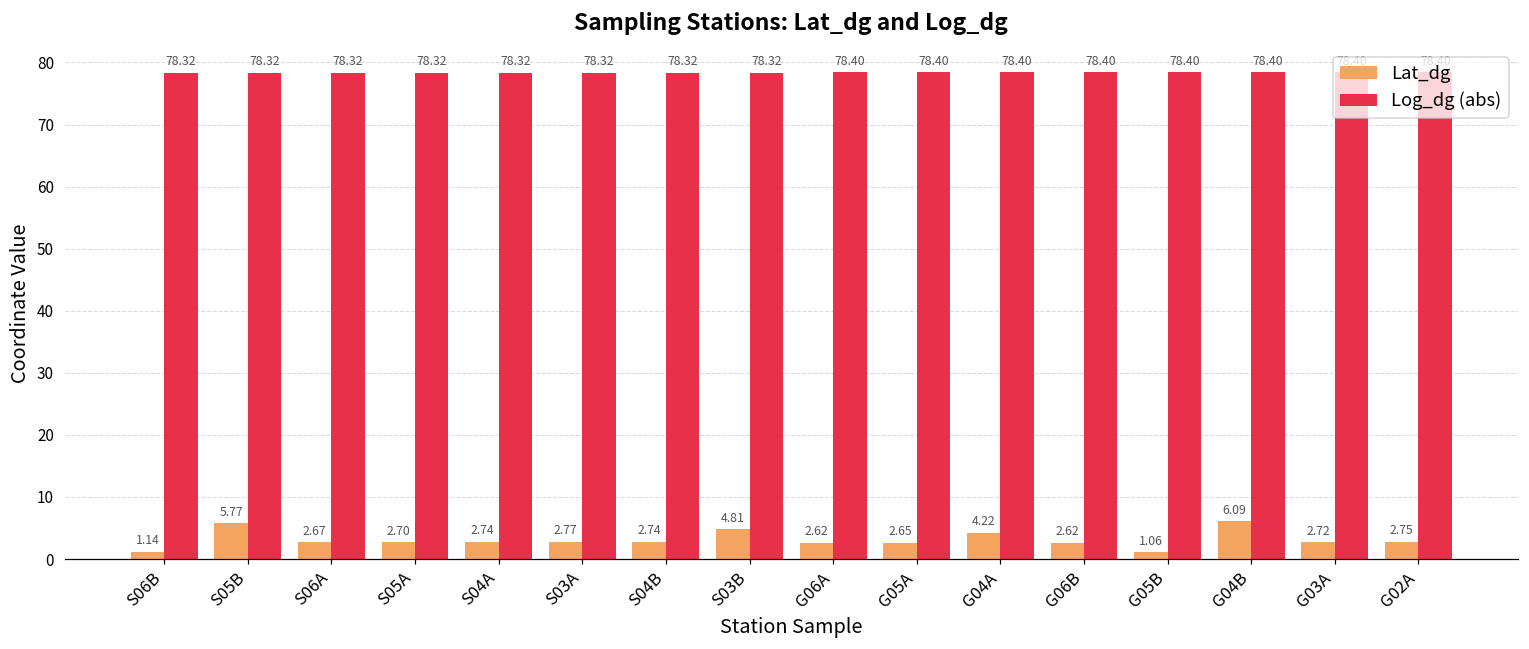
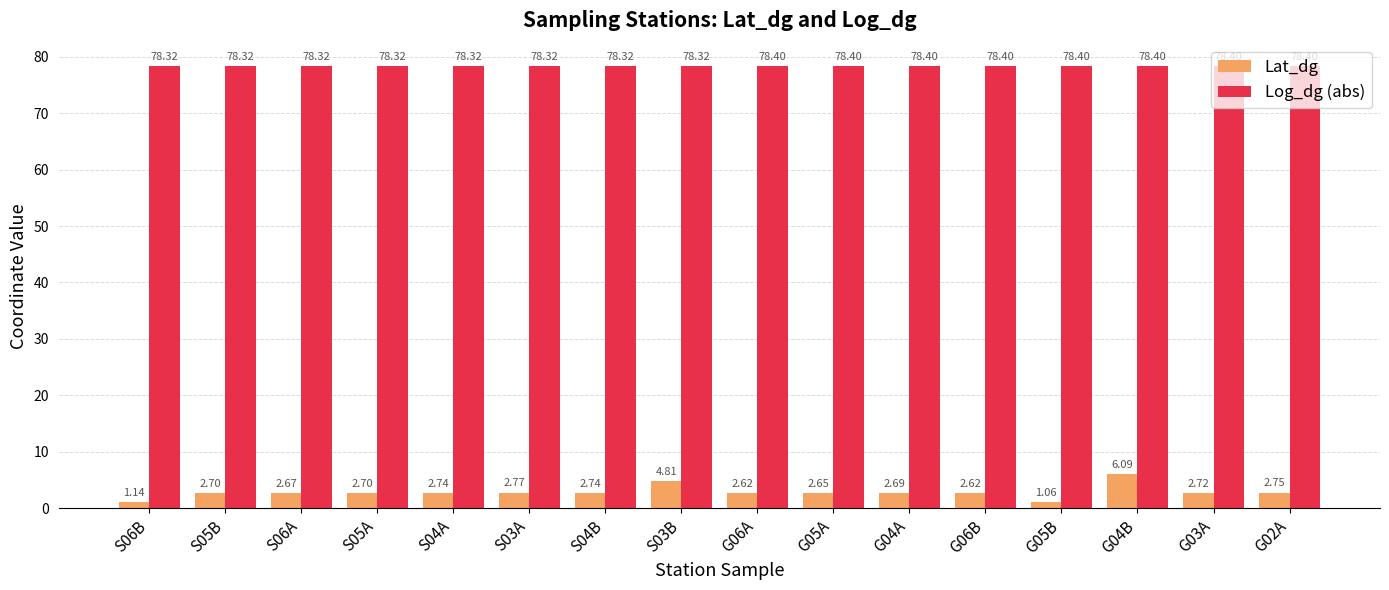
  {
    "Lat_dg": {
      "S06B": 1.14,
-     "S05B": 5.77,
+     "S05B": 2.70,
      "S06A": 2.67,
      "S05A": 2.70,
      "S04A": 2.74,
      "S03A": 2.77,
      "S04B": 2.74,
      "S03B": 4.81,
      "G06A": 2.62,
      "G05A": 2.65,
-     "G04A": 4.22,
+     "G04A": 2.69,
      "G06B": 2.62,
      "G05B": 1.06,
      "G04B": 6.09,
      "G03A": 2.72,
      "G02A": 2.75
    },
    "Log_dg (abs)": {
      "S06B": 78.32,
      "S05B": 78.32,
      "S06A": 78.32,
      "S05A": 78.32,
      "S04A": 78.32,
      "S03A": 78.32,
      "S04B": 78.32,
      "S03B": 78.32,
      "G06A": 78.40,
      "G05A": 78.40,
      "G04A": 78.40,
      "G06B": 78.40,
      "G05B": 78.40,
      "G04B": 78.40
    }
  }
